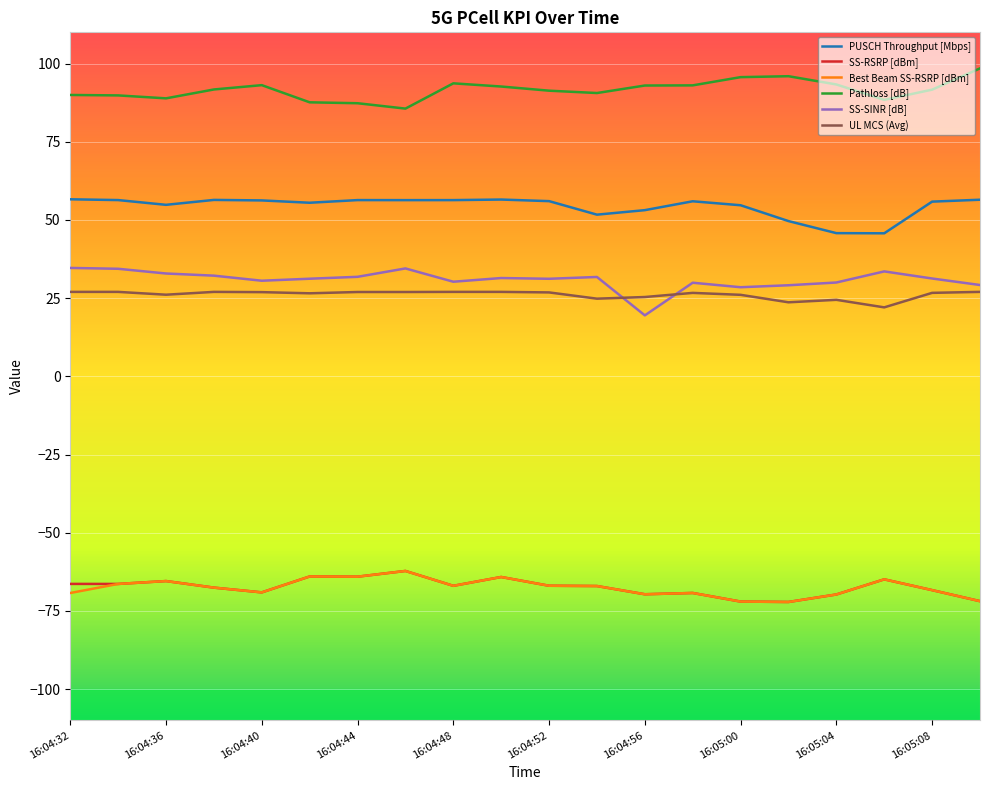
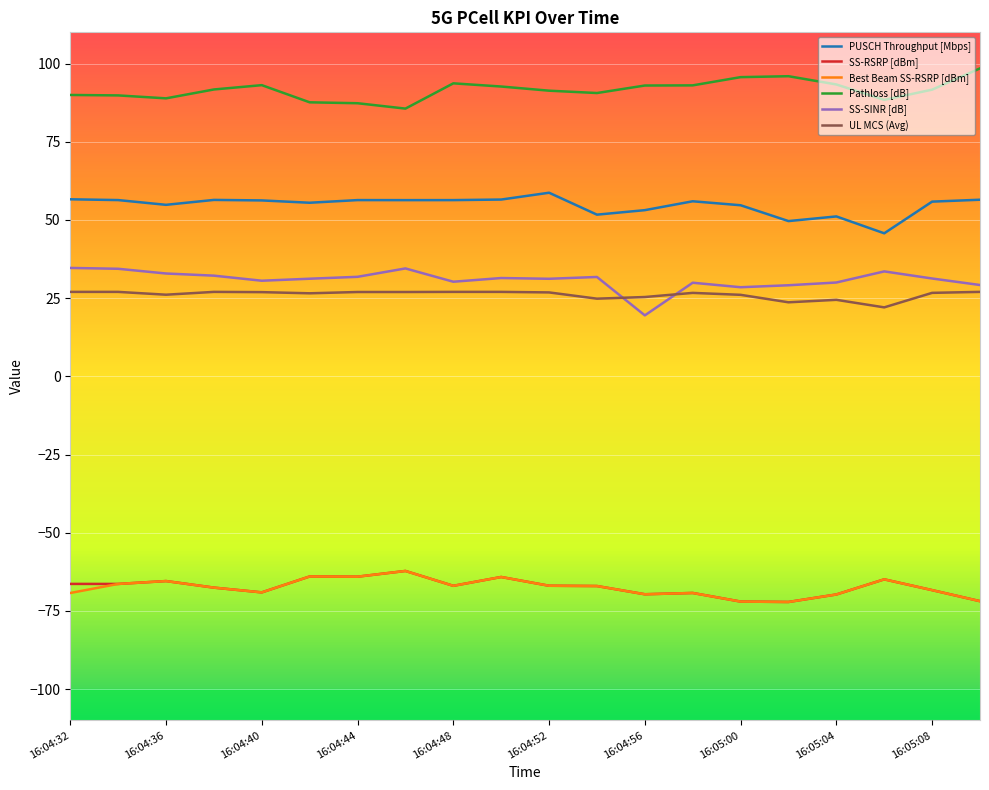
  {
    "PUSCH Throughput [Mbps]": {
      "16:04:32": 57,
      "16:04:36": 55,
      "16:04:40": 56,
      "16:04:44": 56,
      "16:04:48": 56,
-     "16:04:52": 56,
+     "16:04:52": 59,
      "16:04:56": 53,
      "16:05:00": 55,
-     "16:05:04": 46,
+     "16:05:04": 51,
      "16:05:08": 56
    },
    "SS-RSRP [dBm]": {
      "16:04:32": -66
    },
    "Best Beam SS-RSRP [dBm]": {
      "16:04:32": -69
    },
    "Pathloss [dB]": {
      "16:04:32": 90,
      "16:04:36": 89,
      "16:04:40": 93,
      "16:04:44": 87,
      "16:04:48": 94,
      "16:04:52": 91,
      "16:04:56": 93,
      "16:05:00": 96
    },
    "SS-SINR [dB]": {
      "16:04:32": 35,
      "16:04:36": 33,
      "16:04:40": 31,
      "16:04:44": 32,
      "16:04:48": 30,
      "16:04:52": 31,
      "16:04:56": 19,
      "16:05:00": 28,
      "16:05:04": 30,
      "16:05:08": 31
    },
    "UL MCS (Avg)": {
      "16:04:32": 27,
      "16:04:36": 26,
      "16:04:40": 27,
      "16:04:44": 27,
      "16:04:48": 27,
      "16:04:52": 27,
      "16:04:56": 25,
      "16:05:00": 26,
      "16:05:04": 24,
      "16:05:08": 27
    }
  }
